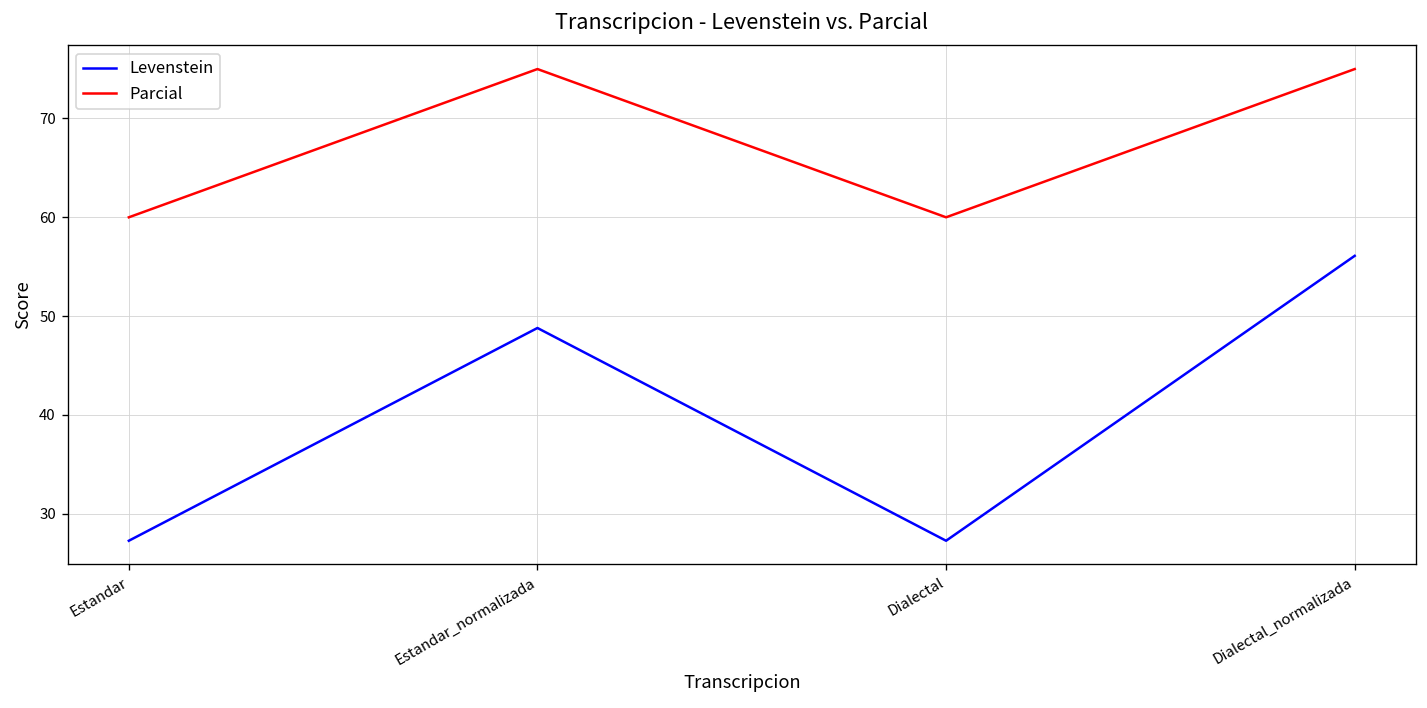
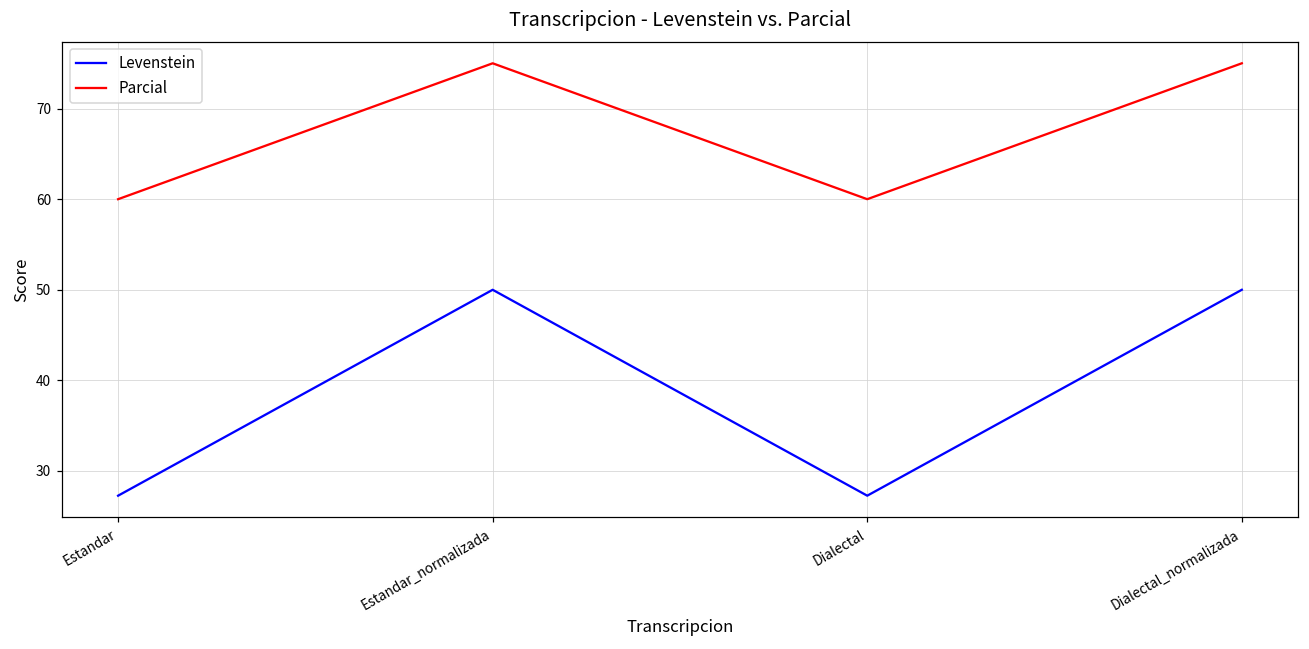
  {
    "Levenstein": {
      "Estandar": 27,
-     "Estandar_normalizada": 49,
+     "Estandar_normalizada": 50,
      "Dialectal": 27,
-     "Dialectal_normalizada": 56
+     "Dialectal_normalizada": 50
    },
    "Parcial": {
      "Estandar": 60,
      "Estandar_normalizada": 75,
      "Dialectal": 60,
      "Dialectal_normalizada": 75
    }
  }
